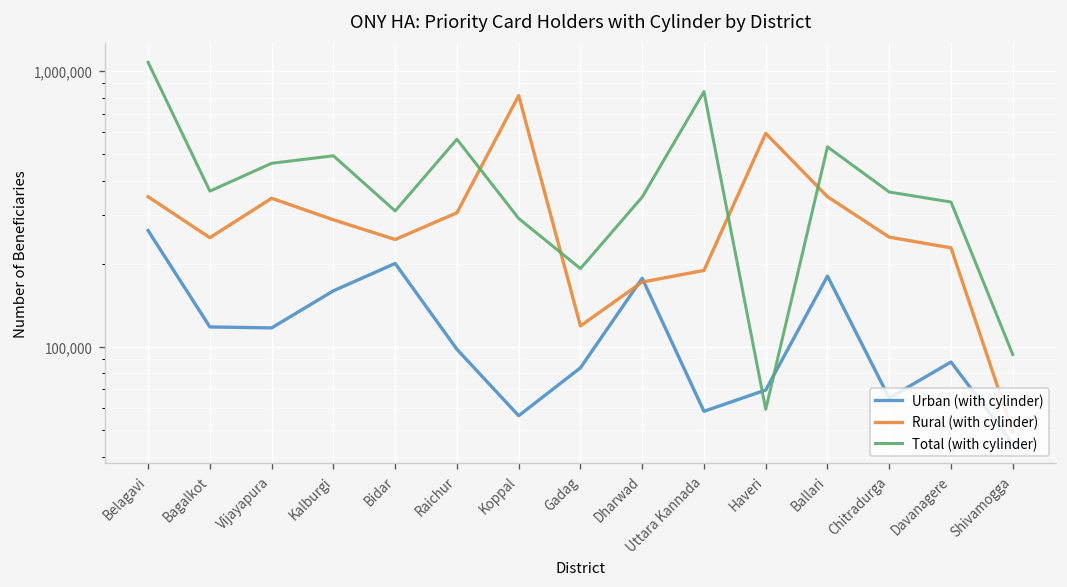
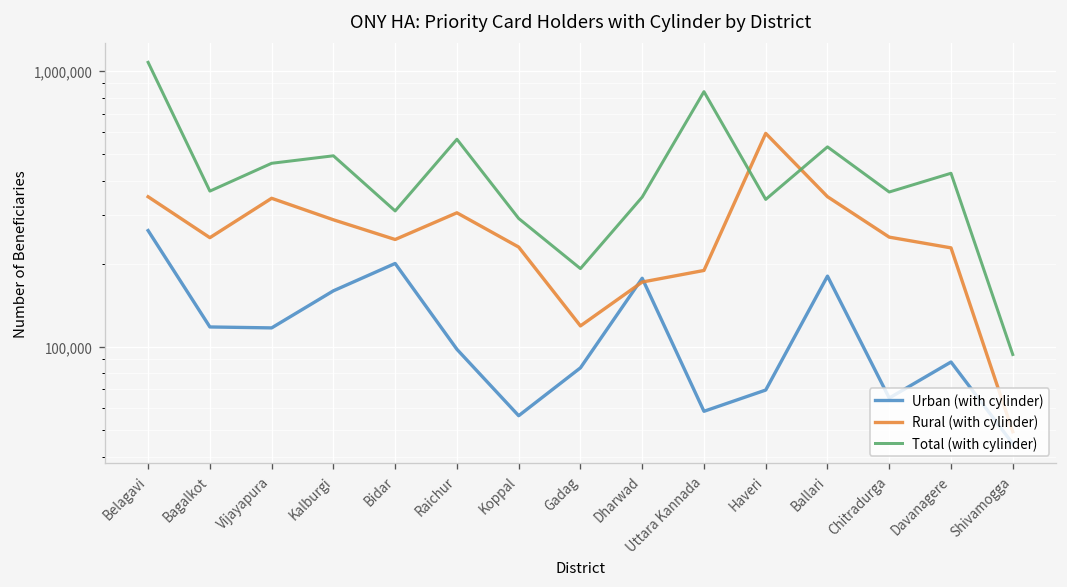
  {
    "Urban (with cylinder)": {
      "Belagavi": "260,000",
      "Bagalkot": "120,000",
      "Vijayapura": "120,000",
      "Kalburgi": "160,000",
      "Bidar": "200,000",
      "Raichur": "98,000",
      "Koppal": "56,000",
      "Gadag": "84,000",
      "Dharwad": "180,000",
      "Uttara Kannada": "58,000",
      "Haveri": "70,000",
      "Ballari": "180,000",
      "Davanagere": "88,000"
    },
    "Rural (with cylinder)": {
      "Belagavi": "350,000",
      "Bagalkot": "250,000",
      "Vijayapura": "350,000",
      "Kalburgi": "290,000",
      "Bidar": "240,000",
      "Raichur": "310,000",
-     "Koppal": "810,000",
+     "Koppal": "230,000",
      "Gadag": "120,000",
      "Dharwad": "170,000",
      "Uttara Kannada": "190,000",
      "Haveri": "590,000",
      "Ballari": "350,000",
      "Chitradurga": "250,000",
      "Davanagere": "230,000"
    },
    "Total (with cylinder)": {
      "Belagavi": "1,100,000",
      "Bagalkot": "370,000",
      "Vijayapura": "460,000",
      "Kalburgi": "490,000",
      "Bidar": "310,000",
      "Raichur": "560,000",
      "Koppal": "290,000",
      "Gadag": "190,000",
      "Dharwad": "350,000",
      "Uttara Kannada": "840,000",
-     "Haveri": "59,000",
+     "Haveri": "340,000",
      "Ballari": "530,000",
      "Chitradurga": "360,000",
-     "Davanagere": "330,000",
+     "Davanagere": "430,000",
      "Shivamogga": "94,000"
    }
  }
